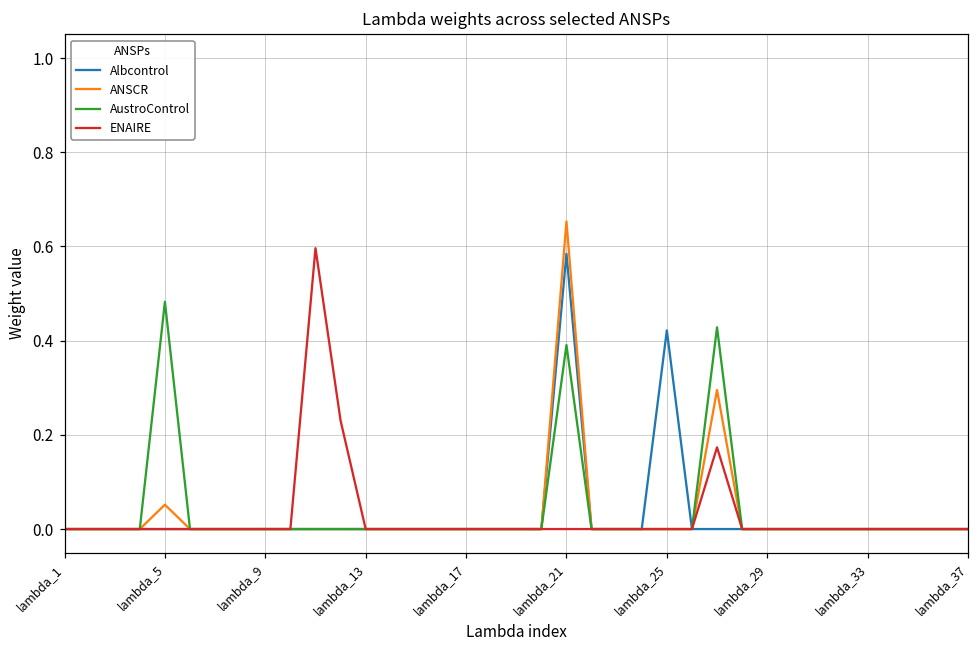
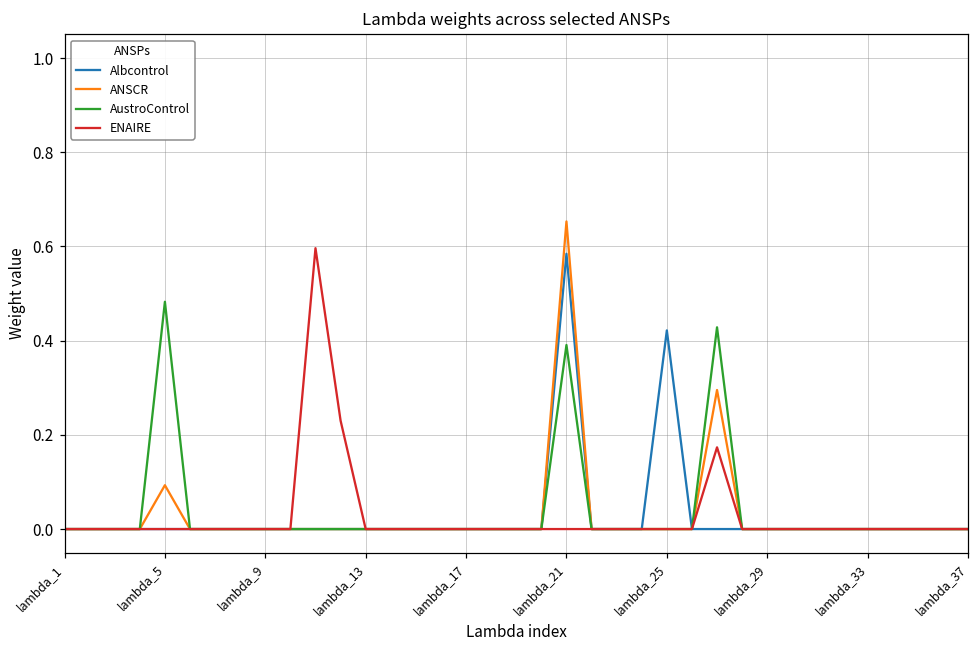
  {
    "Albcontrol": {
      "lambda_21": 0.58,
      "lambda_25": 0.42
    },
    "ANSCR": {
-     "lambda_5": 0.05,
+     "lambda_5": 0.09,
      "lambda_21": 0.65
    },
    "AustroControl": {
      "lambda_5": 0.48,
      "lambda_21": 0.39
    },
    "ENAIRE": {
      "lambda_21": 0.00
    }
  }
